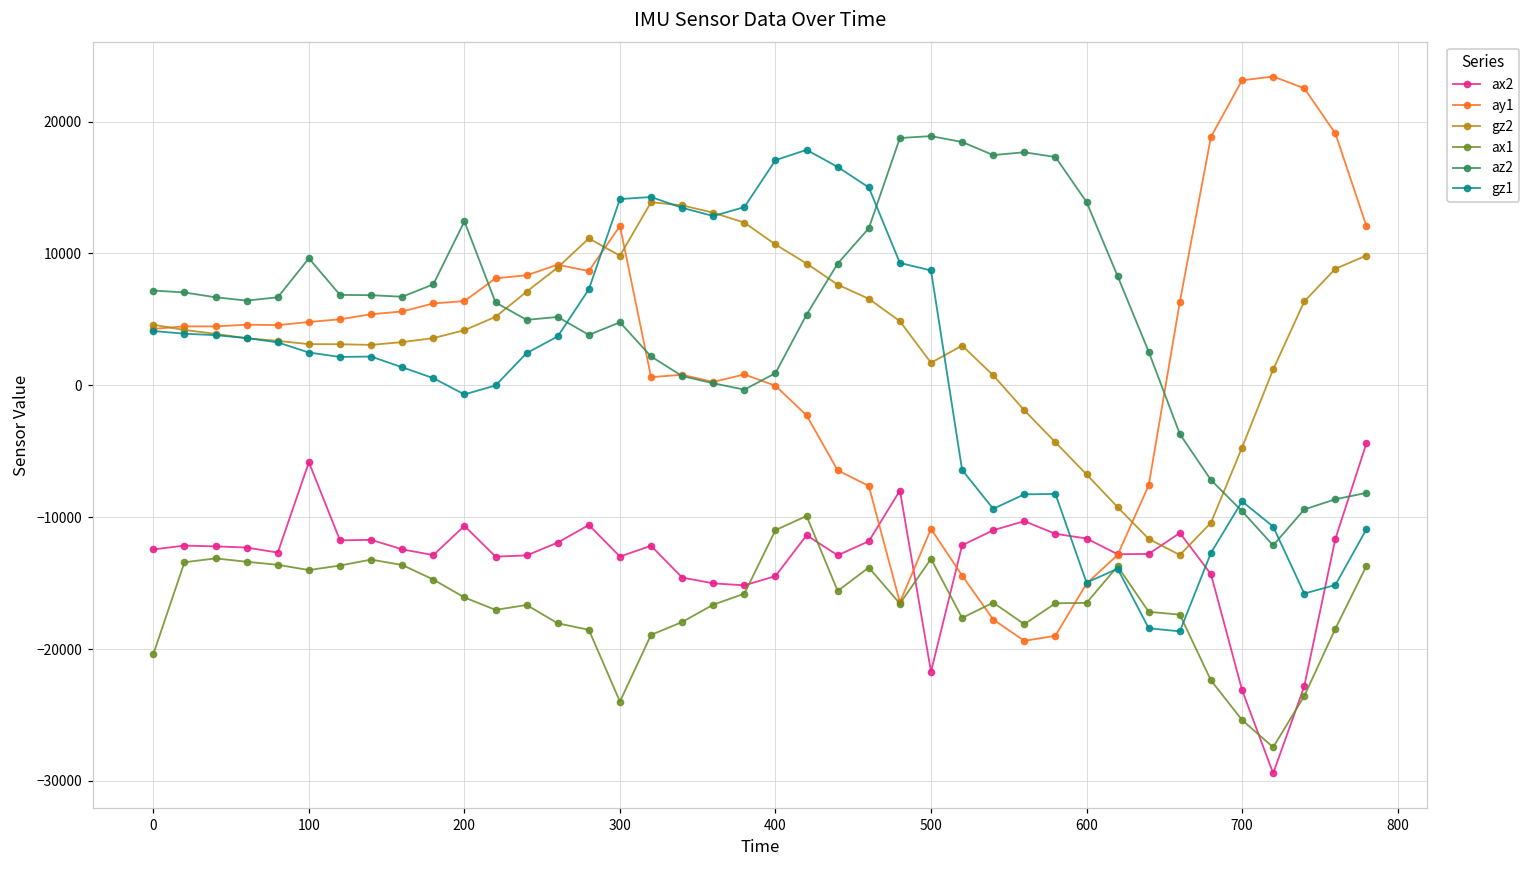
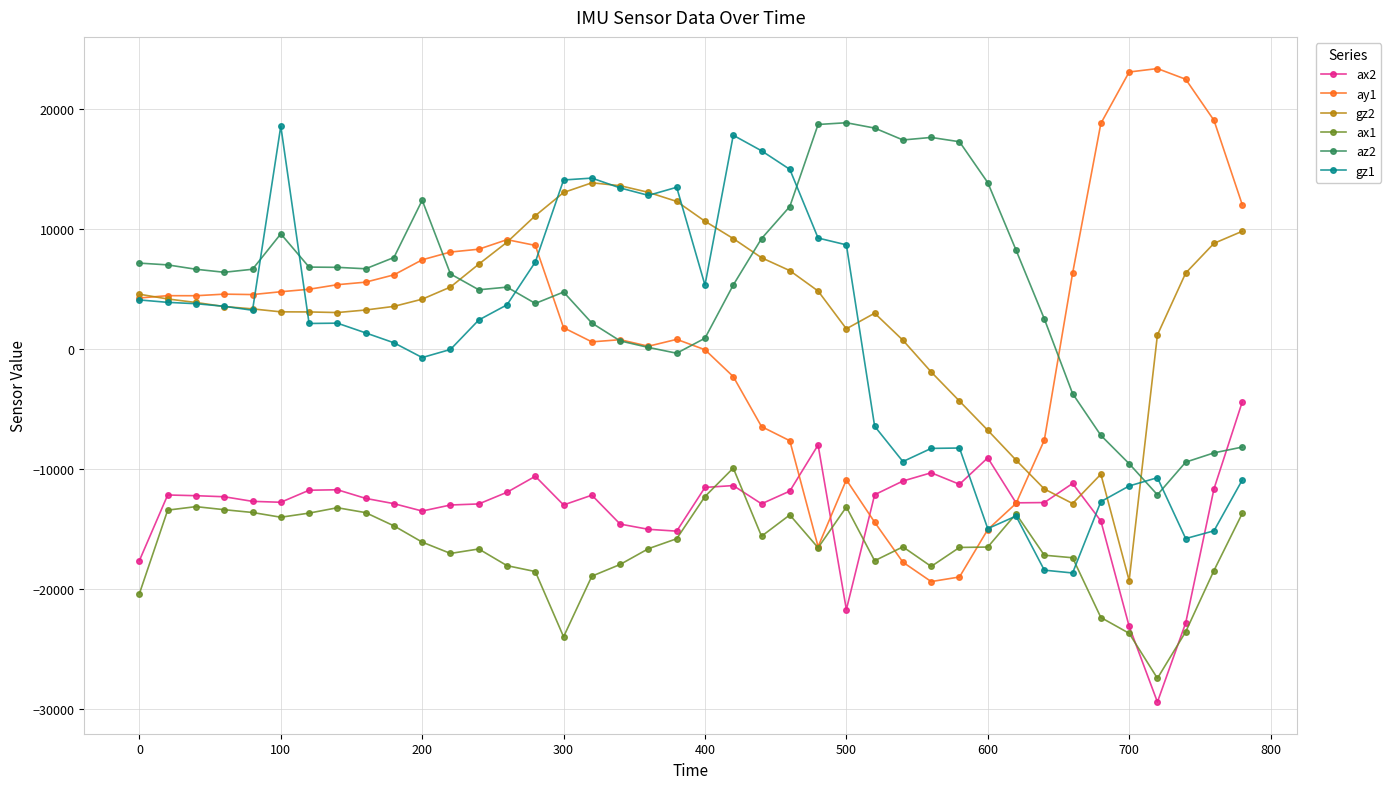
  {
    "ax2": {
-     "0": -12400,
-     "100": -5800,
-     "200": -10700,
+     "0": -17600,
+     "100": -12800,
+     "200": -13500,
      "300": -13000,
-     "400": -14500,
+     "400": -11500,
      "500": -21700,
-     "600": -11600,
+     "600": -9100,
      "700": -23100
    },
    "ay1": {
      "100": 4800,
-     "200": 6400,
-     "300": 12100,
+     "200": 7500,
+     "300": 1800,
      "400": 0,
      "500": -10900,
      "700": 23100
    },
    "gz2": {
      "0": 4600,
      "100": 3100,
      "200": 4200,
-     "300": 9800,
+     "300": 13100,
      "400": 10700,
      "500": 1700,
      "600": -6800,
-     "700": -4700
+     "700": -19300
    },
    "ax1": {
      "0": -20400,
      "100": -14000,
      "200": -16100,
      "300": -24000,
-     "400": -11000,
+     "400": -12300,
      "500": -13200,
      "600": -16500,
-     "700": -25400
+     "700": -23700
    },
    "az2": {
      "0": 7200,
      "100": 9600,
      "200": 12400,
      "300": 4800,
      "400": 900,
      "500": 18900,
      "600": 13900,
      "700": -9500
    },
    "gz1": {
-     "100": 2500,
+     "100": 18600,
      "200": -700,
      "300": 14100,
-     "400": 17100,
+     "400": 5300,
      "500": 8700,
-     "700": -8800
+     "700": -11400
    }
  }
